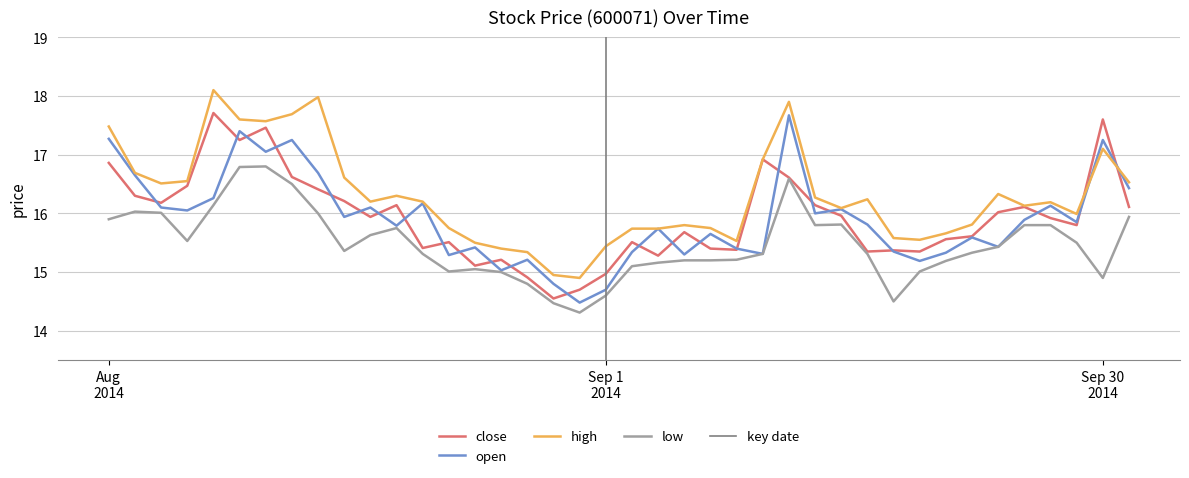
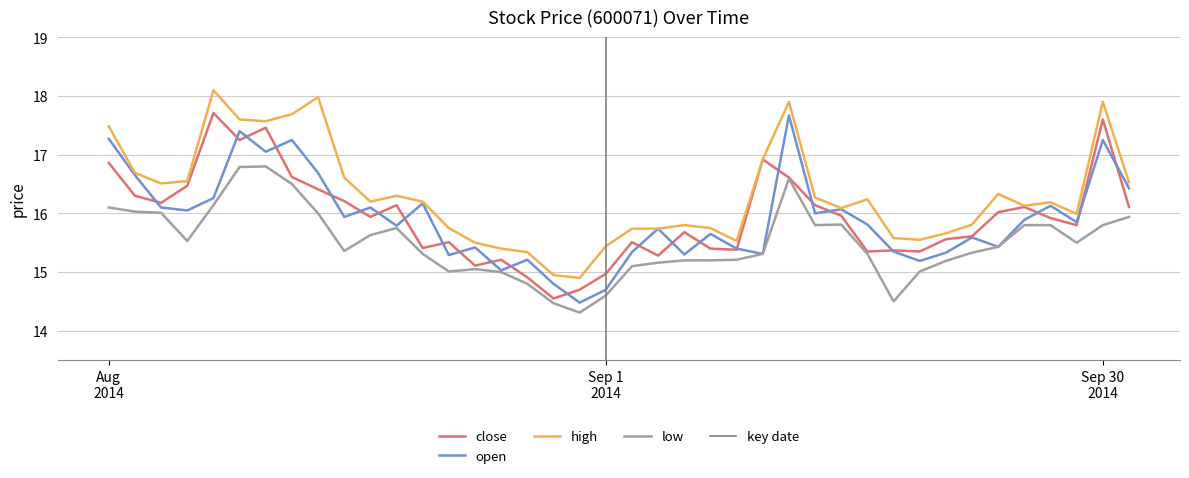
  {
    "close": {
      "Aug 2014": 16.9,
      "Sep 1 2014": 15.0,
      "Sep 30 2014": 17.6
    },
    "open": {
      "Aug 2014": 17.3,
      "Sep 1 2014": 14.7,
      "Sep 30 2014": 17.3
    },
    "high": {
      "Aug 2014": 17.5,
      "Sep 1 2014": 15.4,
-     "Sep 30 2014": 17.1
+     "Sep 30 2014": 17.9
    },
    "low": {
-     "Aug 2014": 15.9,
+     "Aug 2014": 16.1,
      "Sep 1 2014": 14.6,
-     "Sep 30 2014": 14.9
+     "Sep 30 2014": 15.8
    }
  }
